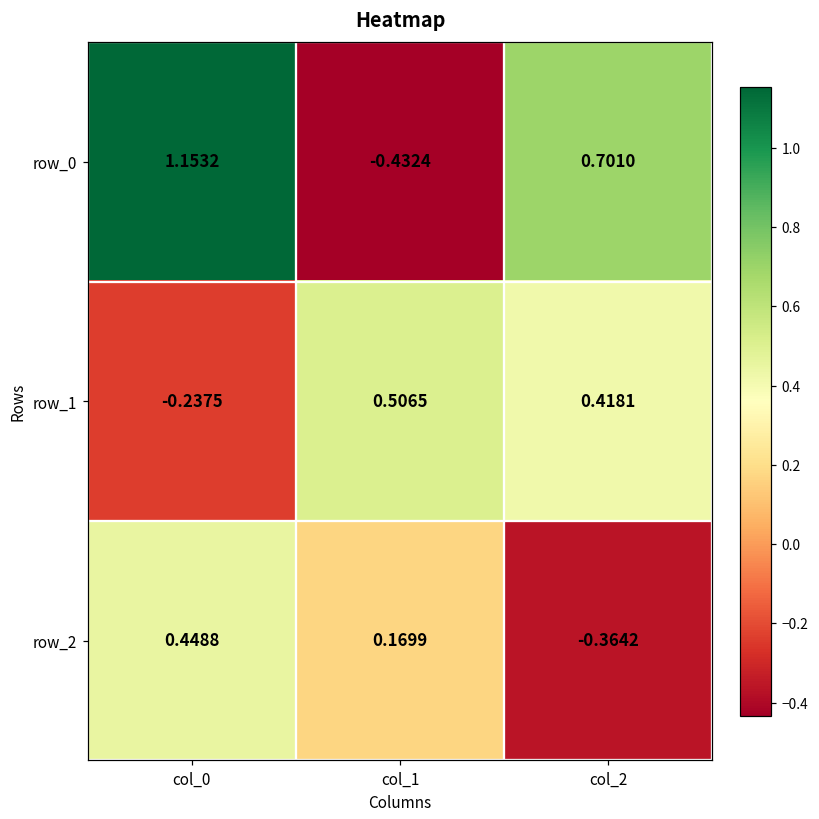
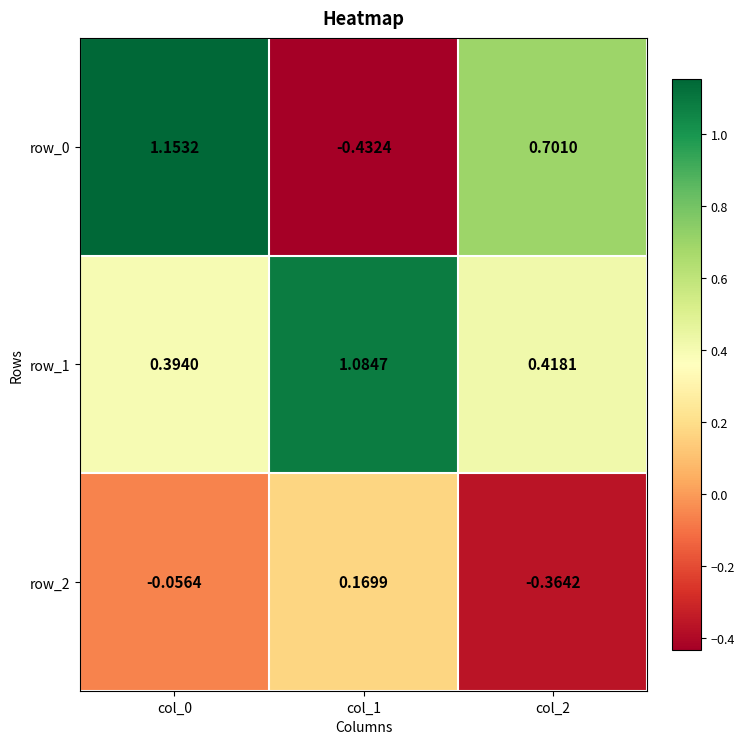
  {
    "row_0": {
      "col_0": 1.1532,
      "col_1": -0.4324,
      "col_2": 0.7010
    },
    "row_1": {
-     "col_0": -0.2375,
-     "col_1": 0.5065,
+     "col_0": 0.3940,
+     "col_1": 1.0847,
      "col_2": 0.4181
    },
    "row_2": {
-     "col_0": 0.4488,
+     "col_0": -0.0564,
      "col_1": 0.1699,
      "col_2": -0.3642
    }
  }
